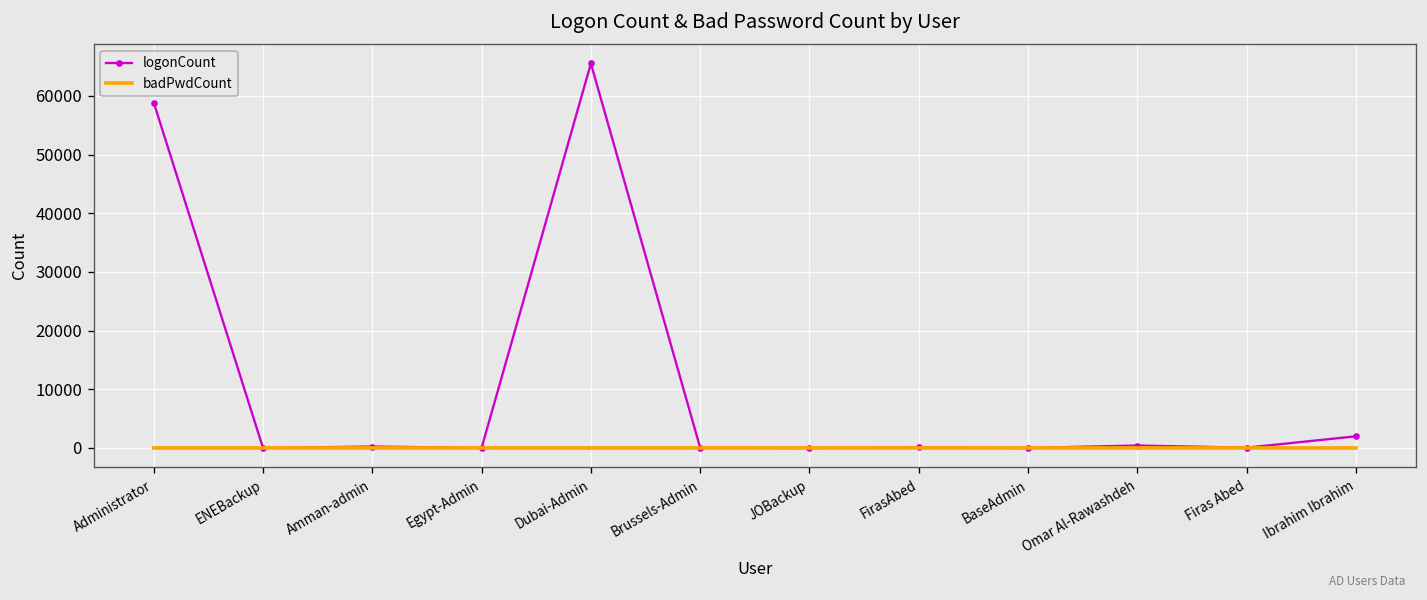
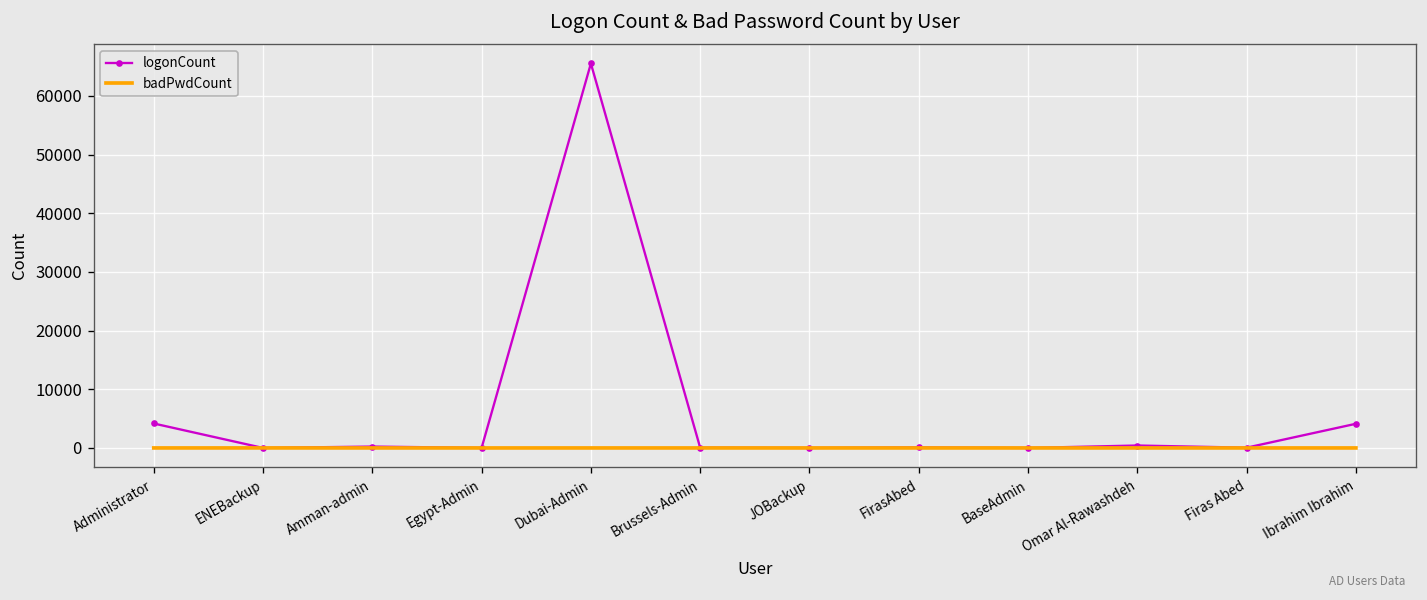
  {
    "logonCount": {
-     "Administrator": 59000,
+     "Administrator": 4000,
      "Dubai-Admin": 66000,
-     "Ibrahim Ibrahim": 2000
+     "Ibrahim Ibrahim": 4000
    },
    "badPwdCount": {
      "Administrator": 0,
      "Dubai-Admin": 0,
      "Ibrahim Ibrahim": 0
    }
  }
